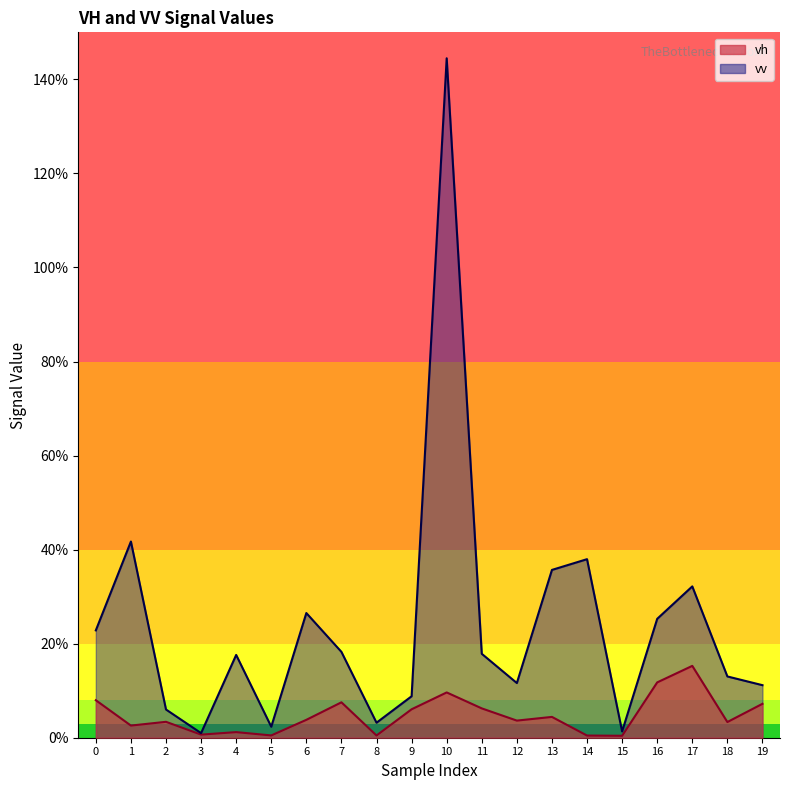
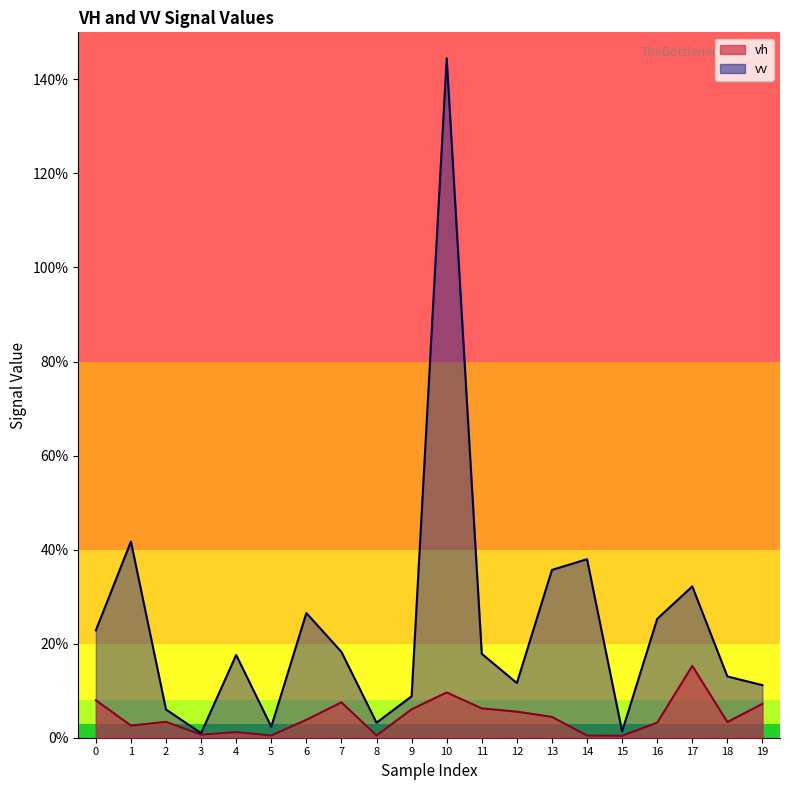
  {
    "vh": {
      "0": "8%",
      "1": "3%",
      "2": "3%",
      "4": "1%",
      "5": "0%",
      "6": "4%",
      "7": "8%",
      "8": "0%",
      "9": "6%",
      "10": "10%",
      "11": "6%",
-     "12": "4%",
+     "12": "6%",
      "13": "4%",
      "14": "0%",
      "15": "0%",
-     "16": "12%",
+     "16": "3%",
      "17": "15%",
      "18": "3%",
      "19": "7%"
    },
    "vv": {
      "0": "23%",
      "1": "42%",
      "2": "6%",
      "4": "18%",
      "5": "2%",
      "6": "27%",
      "7": "18%",
      "8": "3%",
      "9": "9%",
      "10": "144%",
      "11": "18%",
      "12": "12%",
      "13": "36%",
      "14": "38%",
      "15": "1%",
      "16": "25%",
      "17": "32%",
      "18": "13%",
      "19": "11%"
    }
  }
